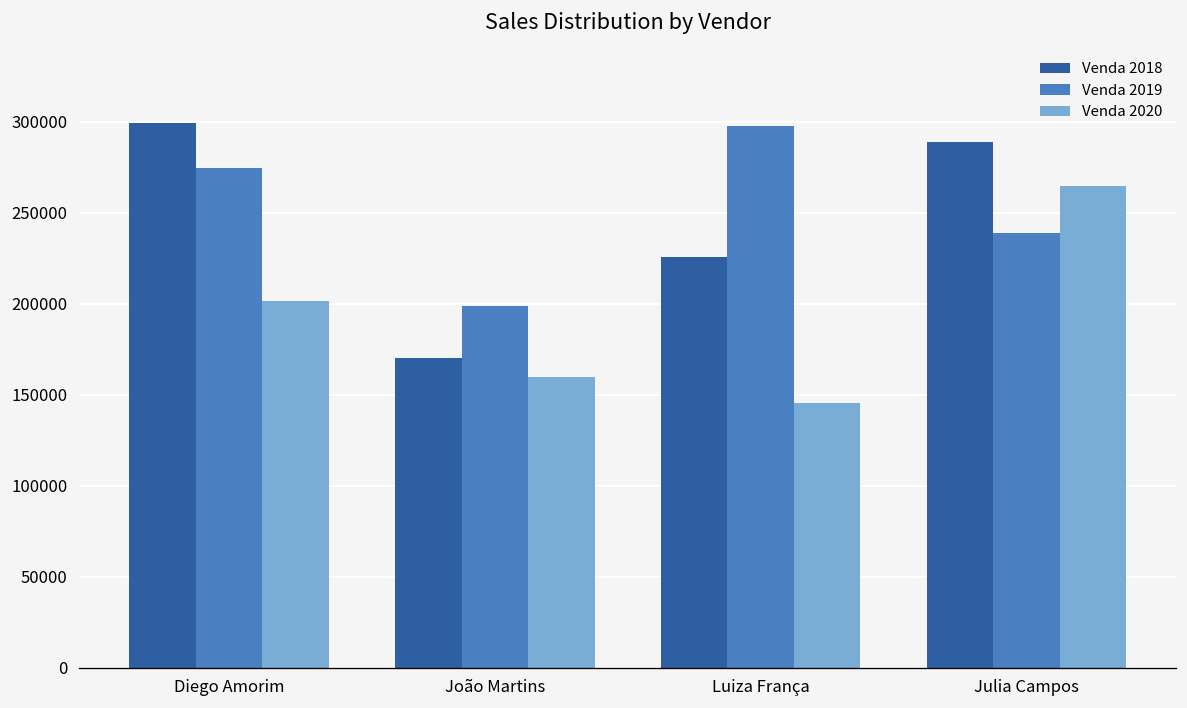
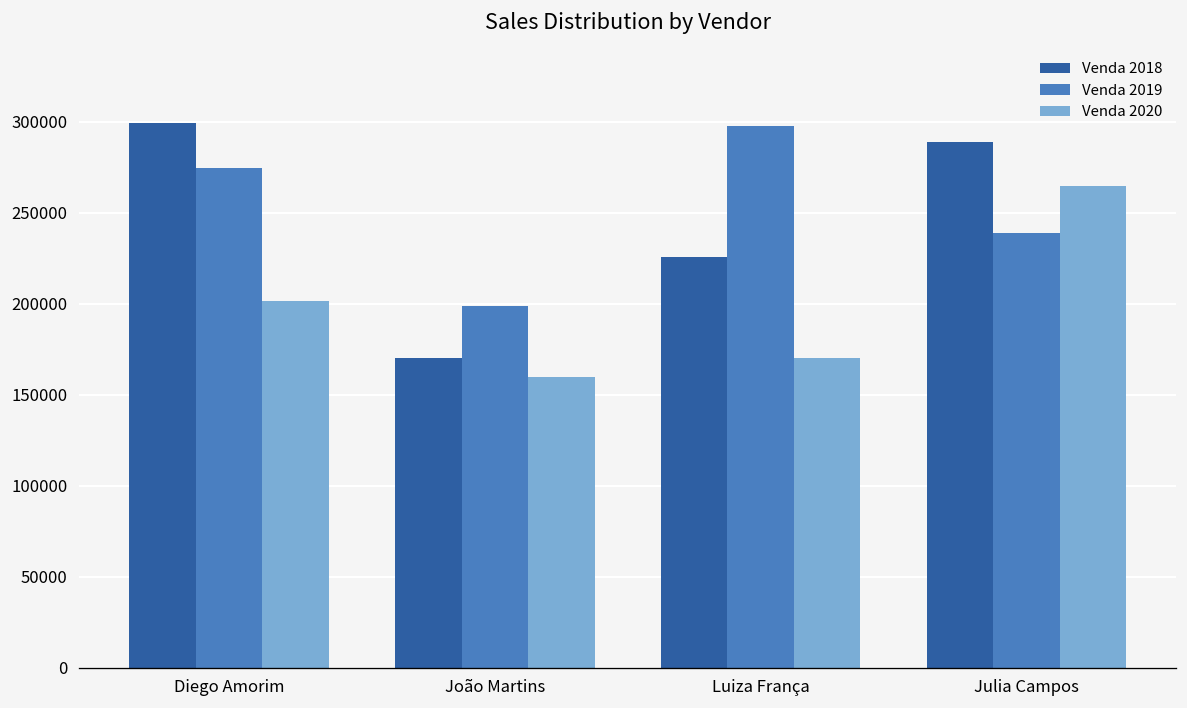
  {
    "Venda 2020": {
      "Diego Amorim": 202000,
      "João Martins": 160000,
-     "Luiza França": 145000,
+     "Luiza França": 170000,
      "Julia Campos": 265000
    }
  }
